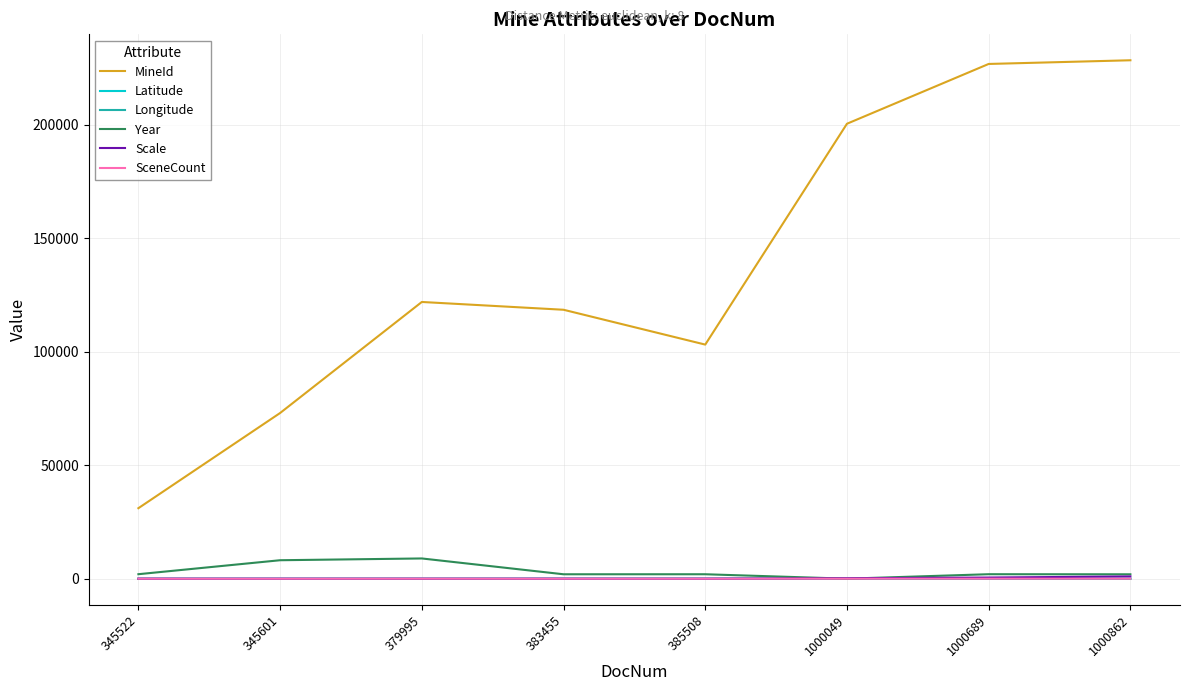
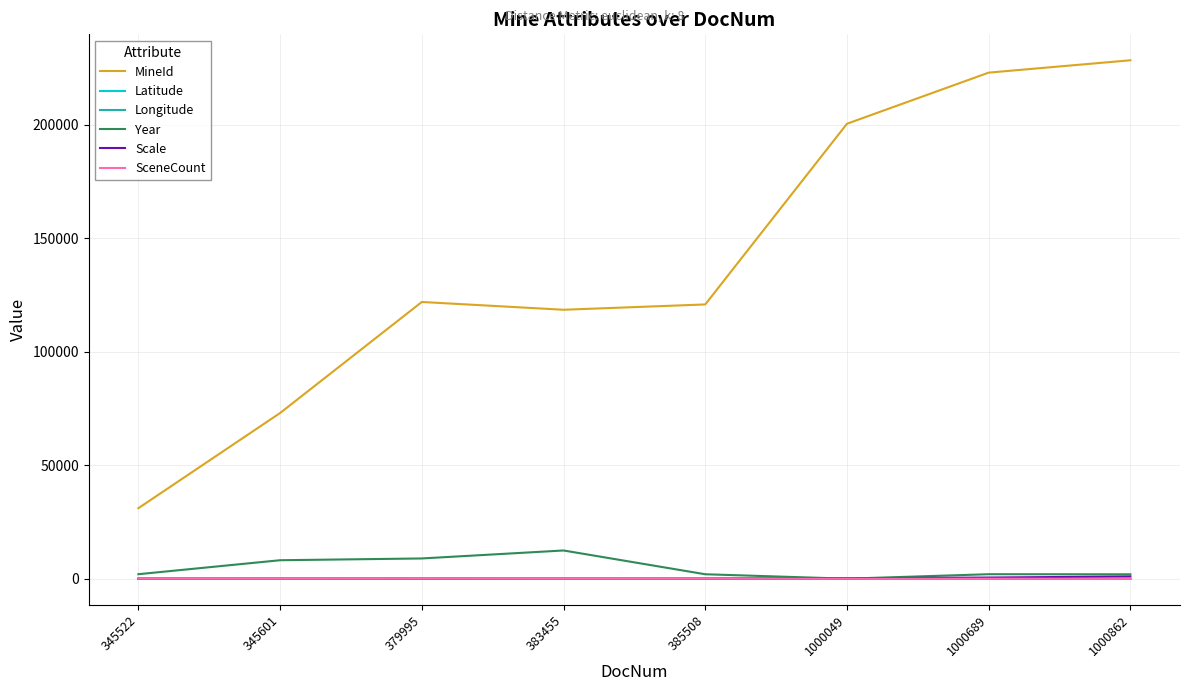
  {
    "MineId": {
      "345522": 31000,
      "345601": 73000,
      "379995": 122000,
      "383455": 118000,
-     "385508": 103000,
+     "385508": 121000,
      "1000049": 200000,
-     "1000689": 227000,
+     "1000689": 223000,
      "1000862": 228000
    },
    "Year": {
      "345522": 2000,
      "345601": 8000,
      "379995": 9000,
-     "383455": 2000,
+     "383455": 12000,
      "385508": 2000,
      "1000689": 2000
    }
  }
